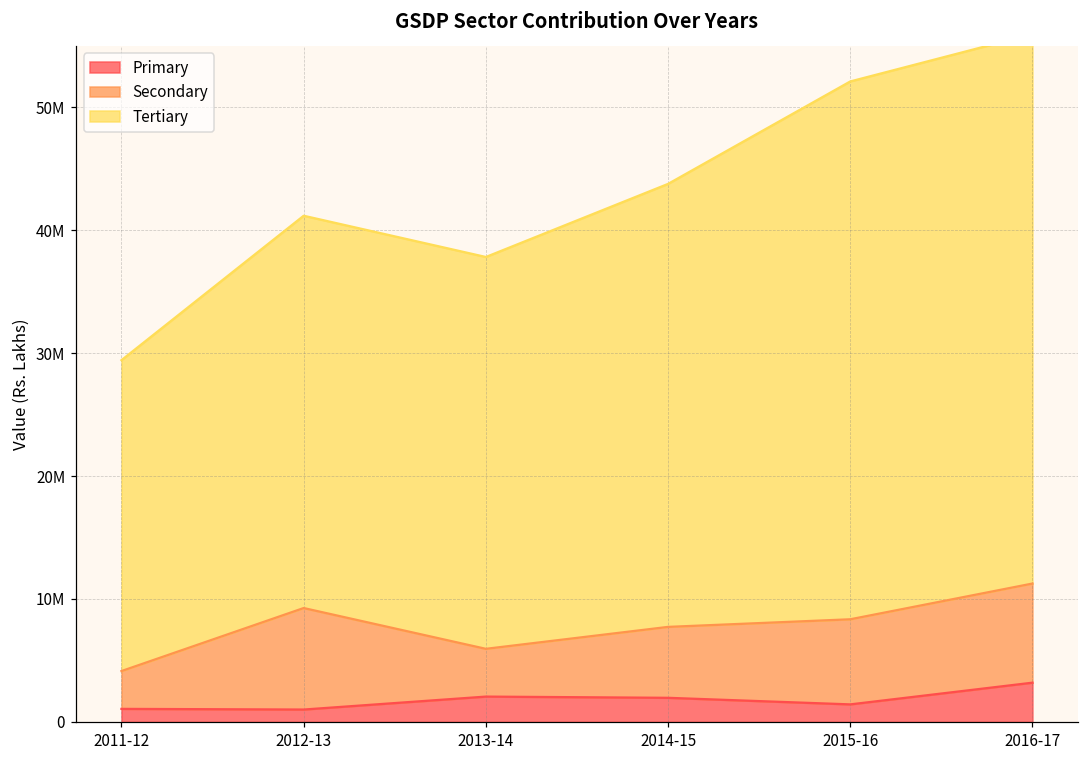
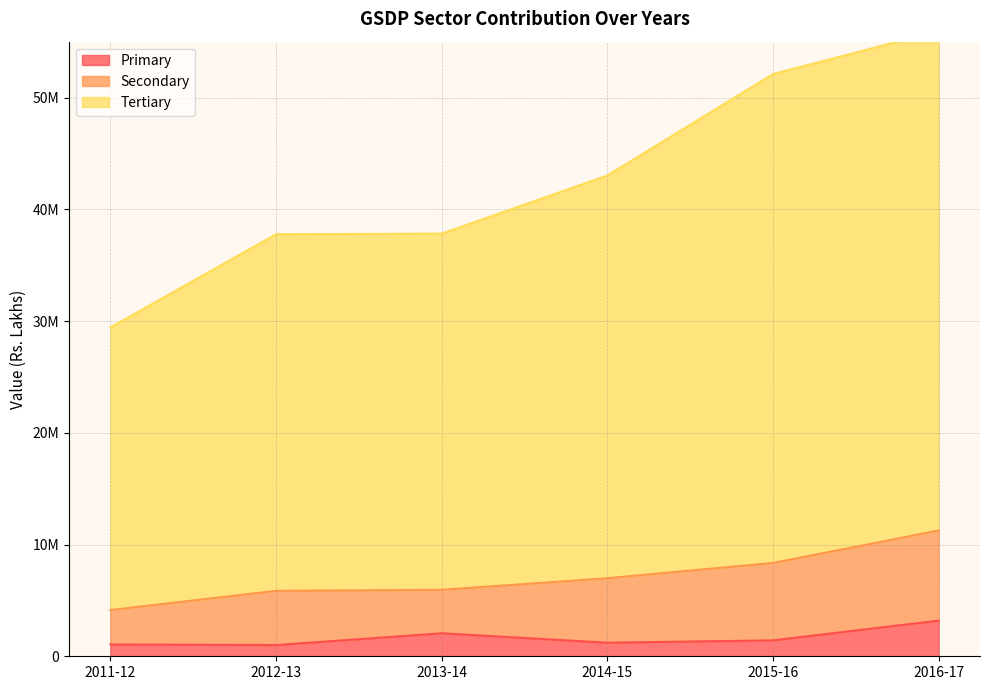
  {
    "Primary": {
      "2011-12": 1100000,
      "2012-13": 1000000,
      "2013-14": 2100000,
-     "2014-15": 2000000,
+     "2014-15": 1200000,
      "2015-16": 1400000,
      "2016-17": 3200000
    },
    "Secondary": {
      "2011-12": 3100000,
-     "2012-13": 8300000,
+     "2012-13": 4800000,
      "2013-14": 3900000,
      "2014-15": 5800000,
      "2015-16": 6900000,
      "2016-17": 8100000
    },
    "Tertiary": {
      "2011-12": 25300000,
      "2012-13": 31900000,
      "2013-14": 31900000,
      "2014-15": 36000000,
      "2015-16": 43800000
    }
  }
